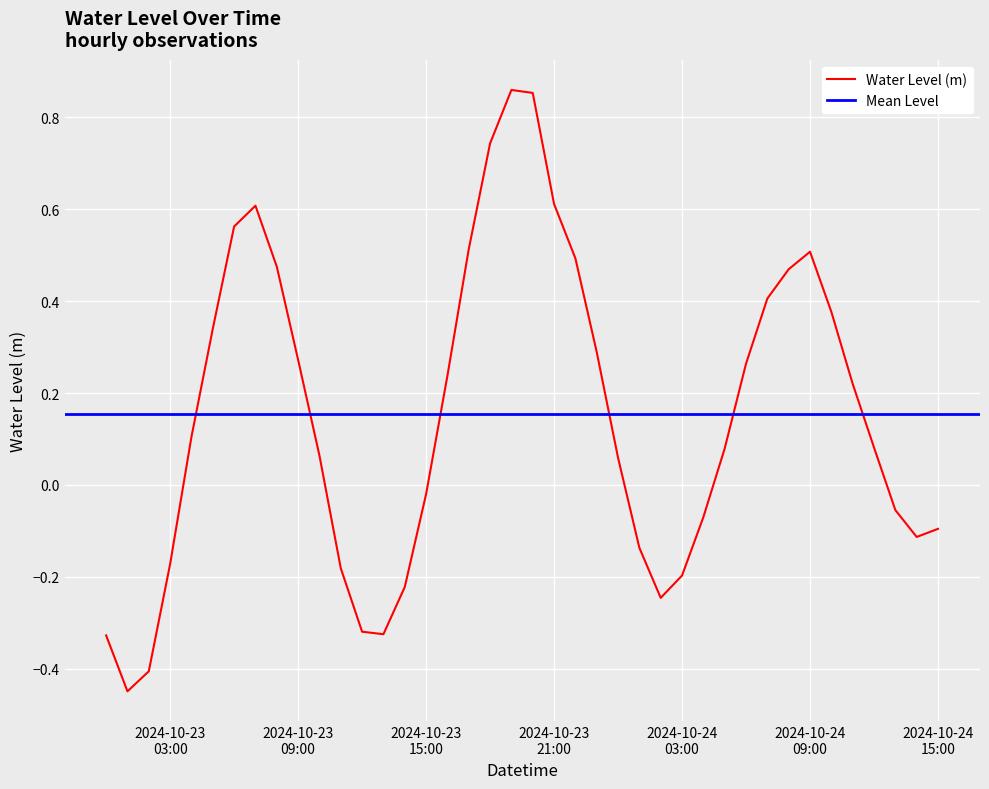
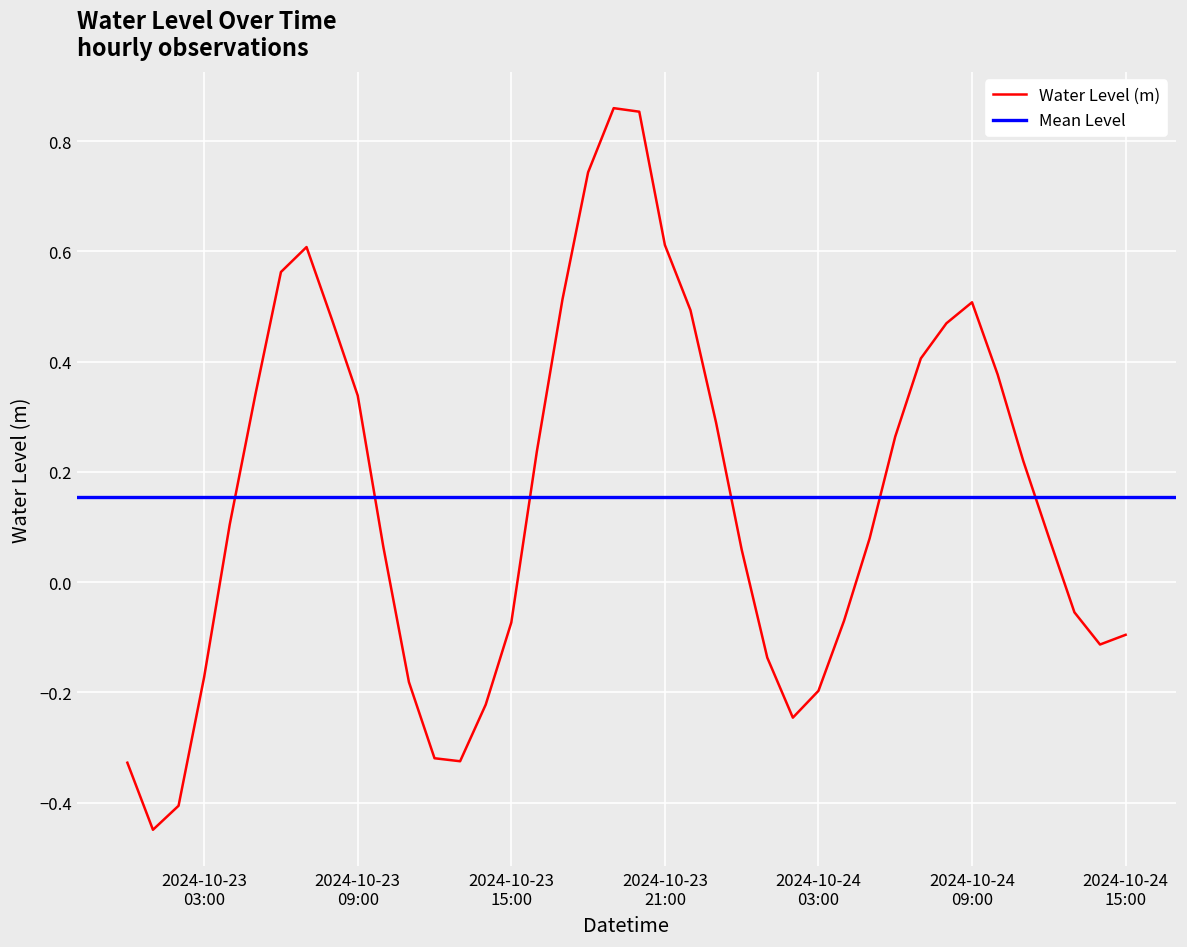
  {
    "2024-10-23 03:00": -0.17,
-   "2024-10-23 09:00": 0.27,
-   "2024-10-23 15:00": -0.02,
+   "2024-10-23 09:00": 0.34,
+   "2024-10-23 15:00": -0.07,
    "2024-10-23 21:00": 0.61,
    "2024-10-24 03:00": -0.20,
    "2024-10-24 09:00": 0.51,
    "2024-10-24 15:00": -0.10
  }
